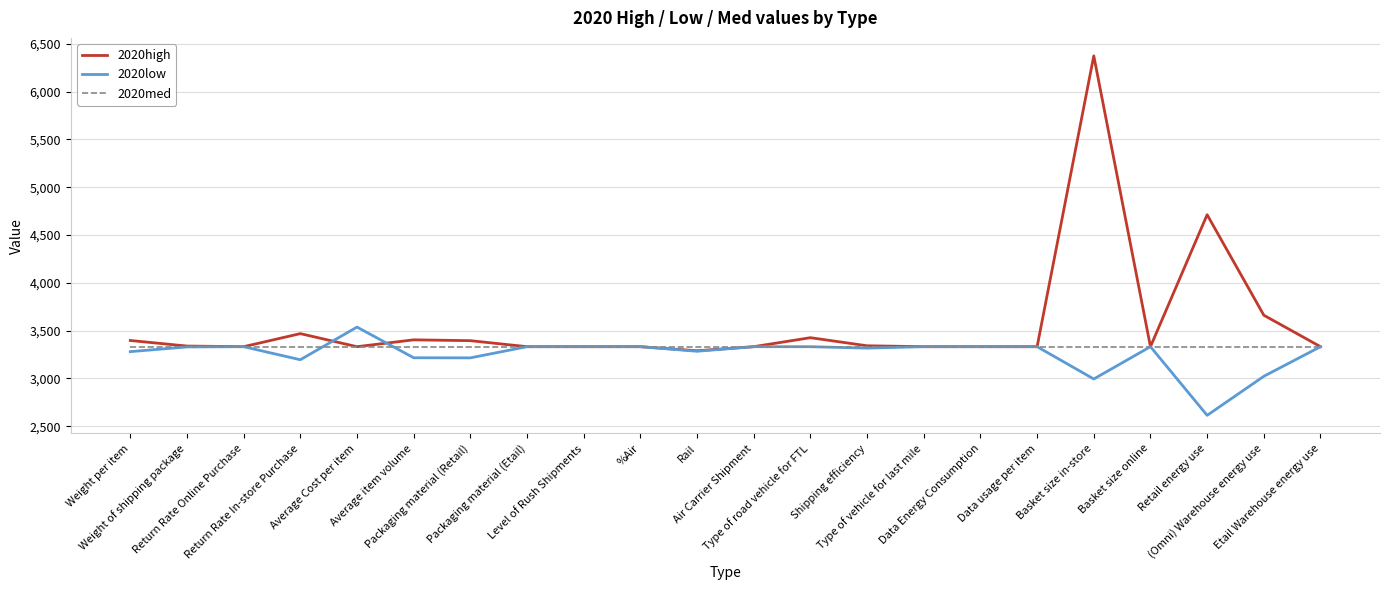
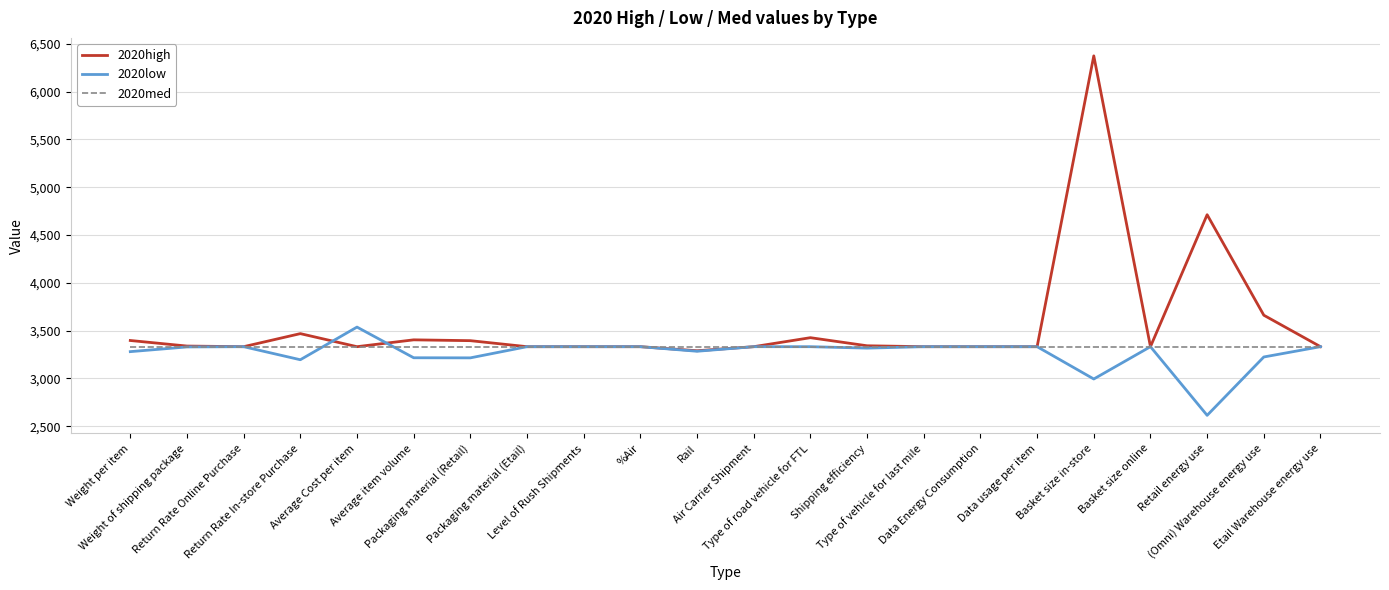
  {
    "2020high": {
      "Weight per item": "3,400",
      "Return Rate In-store Purchase": "3,500",
      "Average item volume": "3,400",
      "Packaging material (Retail)": "3,400",
      "Type of road vehicle for FTL": "3,400",
      "Basket size in-store": "6,400",
      "Retail energy use": "4,700",
      "(Omni) Warehouse energy use": "3,700"
    },
    "2020low": {
      "Weight per item": "3,300",
      "Return Rate In-store Purchase": "3,200",
      "Average Cost per item": "3,500",
      "Average item volume": "3,200",
      "Packaging material (Retail)": "3,200",
      "Basket size in-store": "3,000",
      "Retail energy use": "2,600",
-     "(Omni) Warehouse energy use": "3,000"
+     "(Omni) Warehouse energy use": "3,200"
    },
    "2020med": {
      "Weight per item": "3,300",
      "Return Rate In-store Purchase": "3,300",
      "Average item volume": "3,300",
      "Packaging material (Retail)": "3,300",
      "Rail": "3,300",
      "Basket size in-store": "3,300",
      "Retail energy use": "3,300",
      "(Omni) Warehouse energy use": "3,300"
    }
  }
